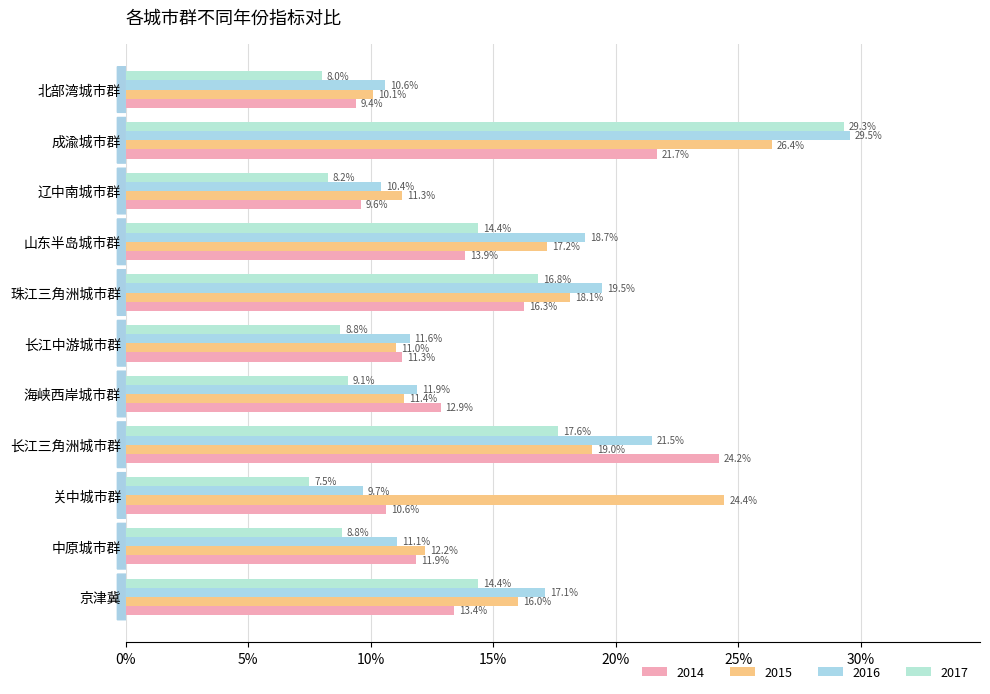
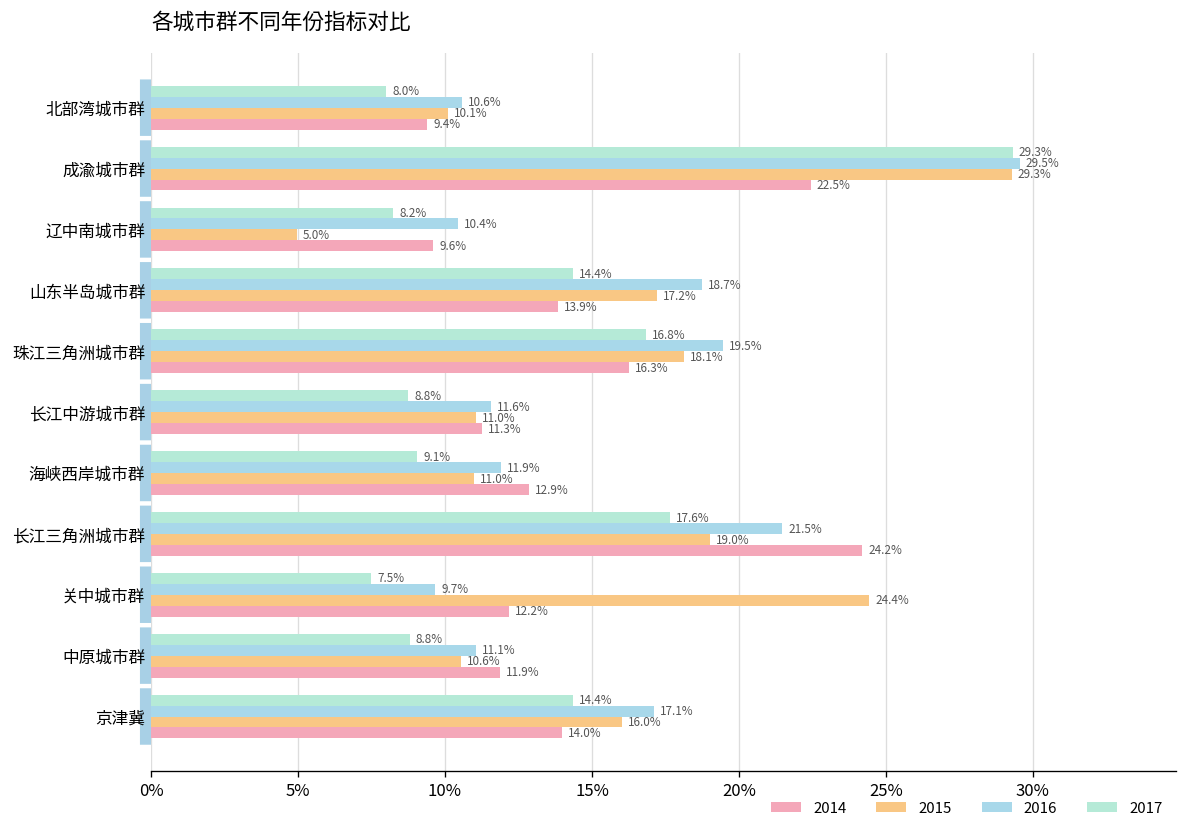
  {
    "2014": {
      "北部湾城市群": "9.4%",
-     "成渝城市群": "21.7%",
+     "成渝城市群": "22.5%",
      "辽中南城市群": "9.6%",
      "山东半岛城市群": "13.9%",
      "珠江三角洲城市群": "16.3%",
      "长江中游城市群": "11.3%",
      "海峡西岸城市群": "12.9%",
      "长江三角洲城市群": "24.2%",
-     "关中城市群": "10.6%",
+     "关中城市群": "12.2%",
      "中原城市群": "11.9%",
-     "京津冀": "13.4%"
+     "京津冀": "14.0%"
    },
    "2015": {
      "北部湾城市群": "10.1%",
-     "成渝城市群": "26.4%",
-     "辽中南城市群": "11.3%",
+     "成渝城市群": "29.3%",
+     "辽中南城市群": "5.0%",
      "山东半岛城市群": "17.2%",
      "珠江三角洲城市群": "18.1%",
      "长江中游城市群": "11.0%",
-     "海峡西岸城市群": "11.4%",
+     "海峡西岸城市群": "11.0%",
      "长江三角洲城市群": "19.0%",
      "关中城市群": "24.4%",
-     "中原城市群": "12.2%",
+     "中原城市群": "10.6%",
      "京津冀": "16.0%"
    }
  }
